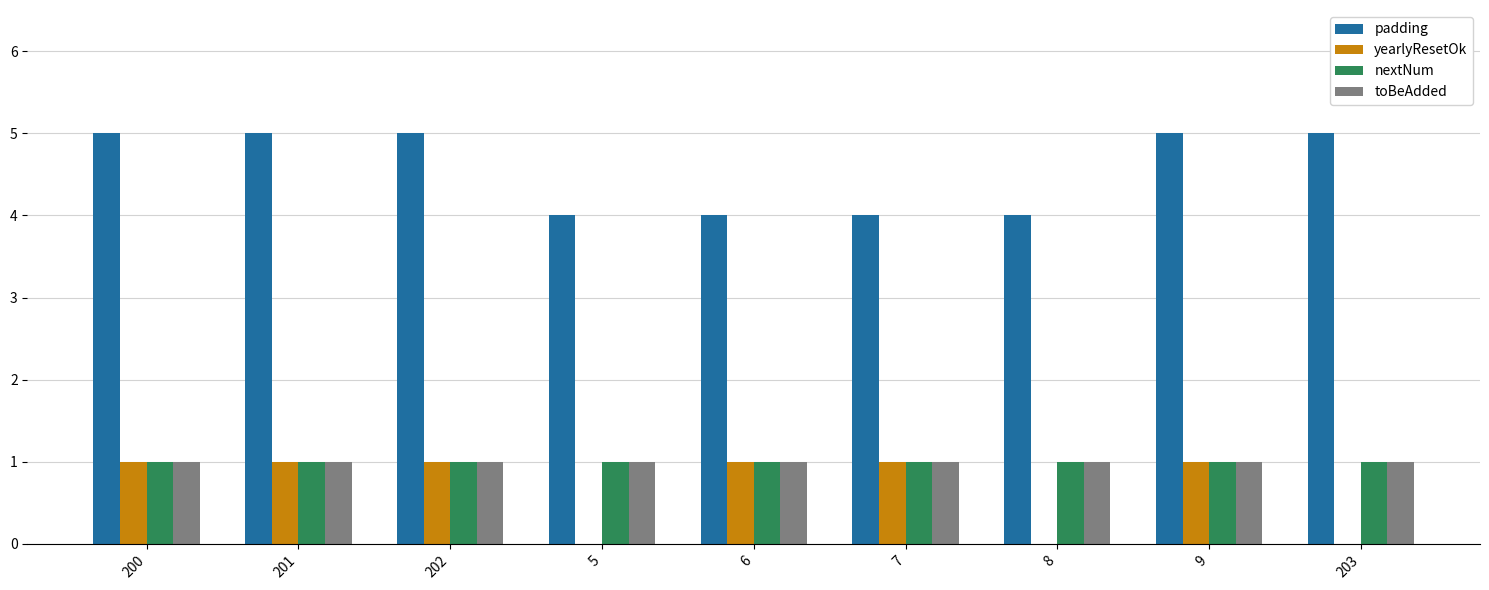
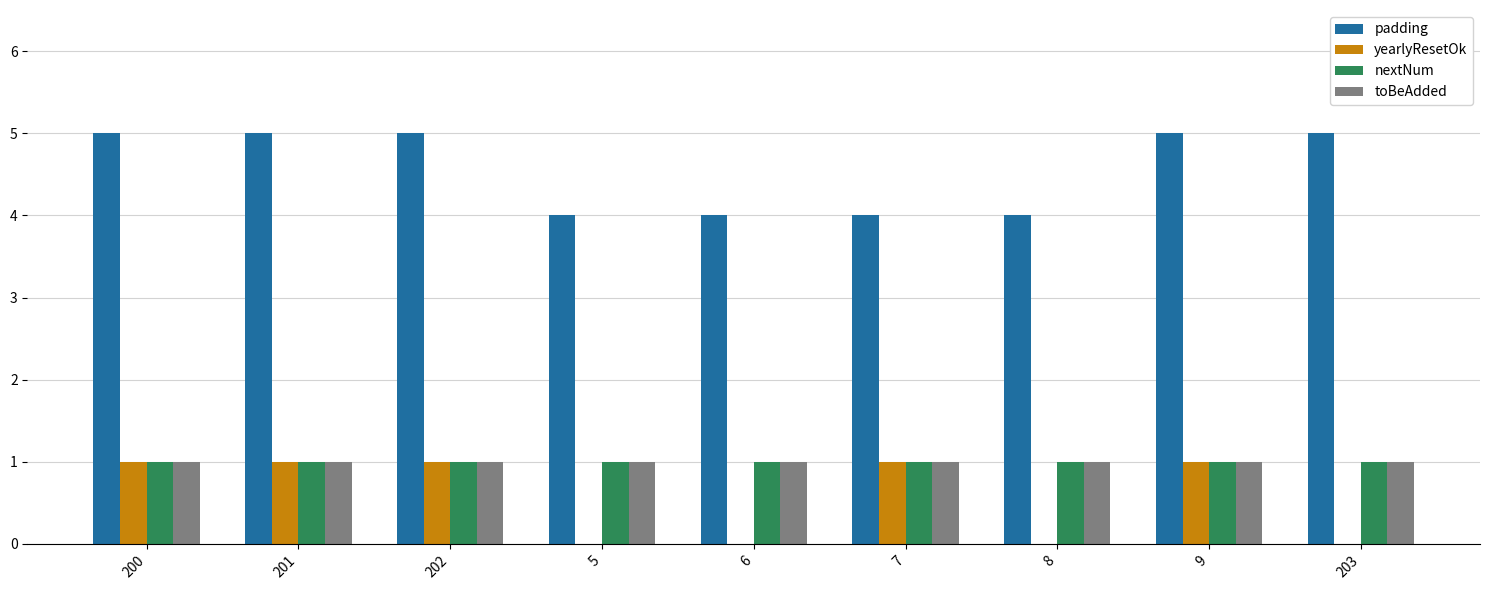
  {
    "padding": {
      "200": 5,
      "201": 5,
      "202": 5,
      "5": 4,
      "6": 4,
      "7": 4,
      "8": 4,
      "9": 5,
      "203": 5
    },
    "yearlyResetOk": {
      "200": 1,
      "201": 1,
      "202": 1,
      "5": 0,
-     "6": 1,
+     "6": 0,
      "7": 1,
      "8": 0,
      "9": 1,
      "203": 0
    },
    "nextNum": {
      "200": 1,
      "201": 1,
      "202": 1,
      "5": 1,
      "6": 1,
      "7": 1,
      "8": 1,
      "9": 1,
      "203": 1
    },
    "toBeAdded": {
      "200": 1,
      "201": 1,
      "202": 1,
      "5": 1,
      "6": 1,
      "7": 1,
      "8": 1,
      "9": 1,
      "203": 1
    }
  }
